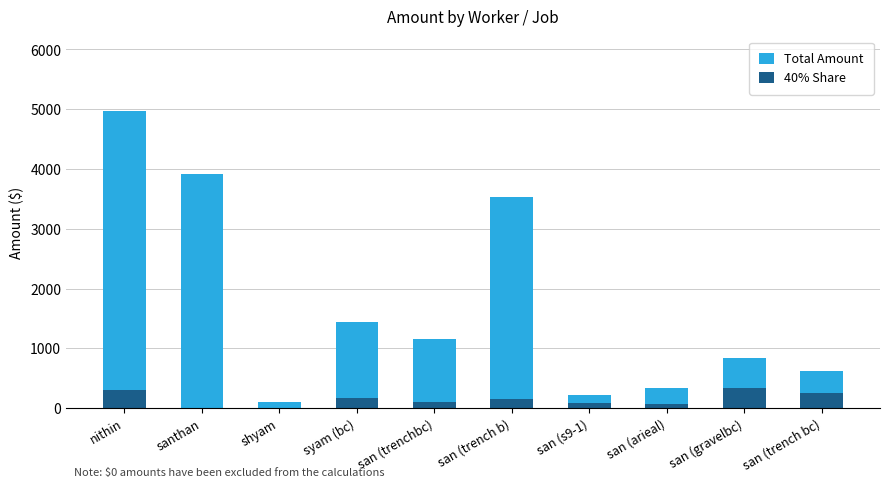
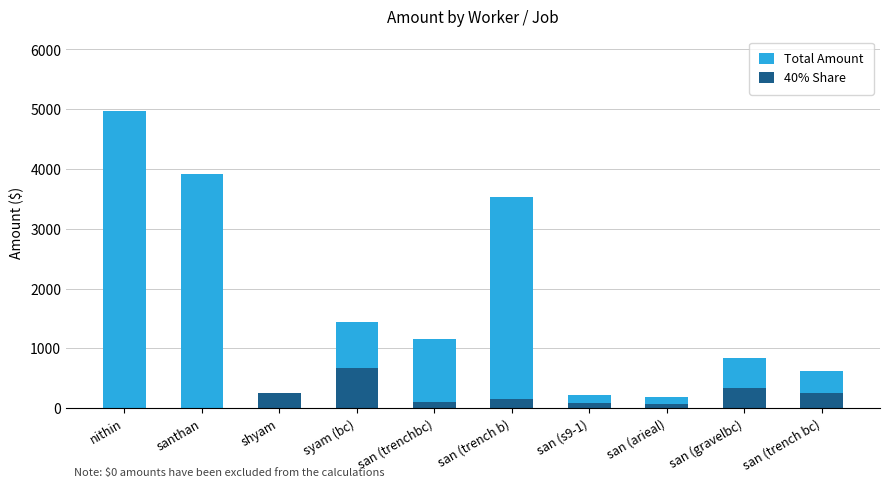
  {
    "Total Amount": {
      "nithin": 5000,
      "santhan": 3900,
      "syam (bc)": 1400,
      "san (trenchbc)": 1200,
      "san (trench b)": 3500,
      "san (s9-1)": 200,
-     "san (arieal)": 300,
+     "san (arieal)": 200,
      "san (gravelbc)": 800,
      "san (trench bc)": 600
    },
    "40% Share": {
-     "nithin": 300,
+     "nithin": 0,
      "santhan": 0,
-     "shyam": 0,
-     "syam (bc)": 200
+     "shyam": 300,
+     "syam (bc)": 700
    }
  }
